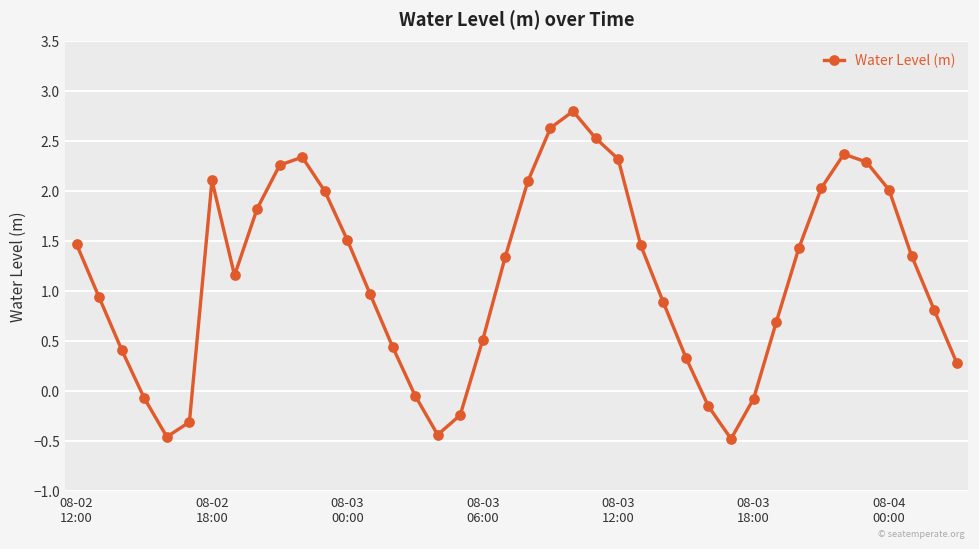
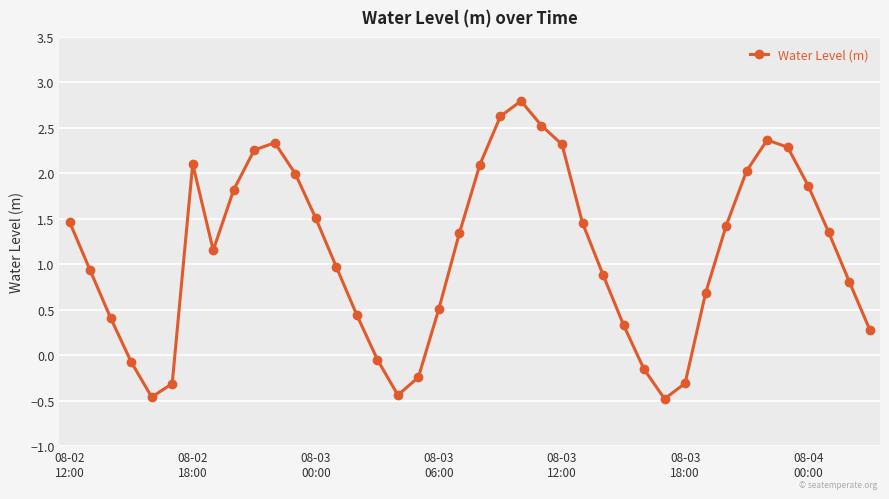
  {
    "08-02 12:00": 1.5,
    "08-02 18:00": 2.1,
    "08-03 00:00": 1.5,
    "08-03 06:00": 0.5,
    "08-03 12:00": 2.3,
-   "08-03 18:00": -0.1,
-   "08-04 00:00": 2.0
+   "08-03 18:00": -0.3,
+   "08-04 00:00": 1.9
  }
